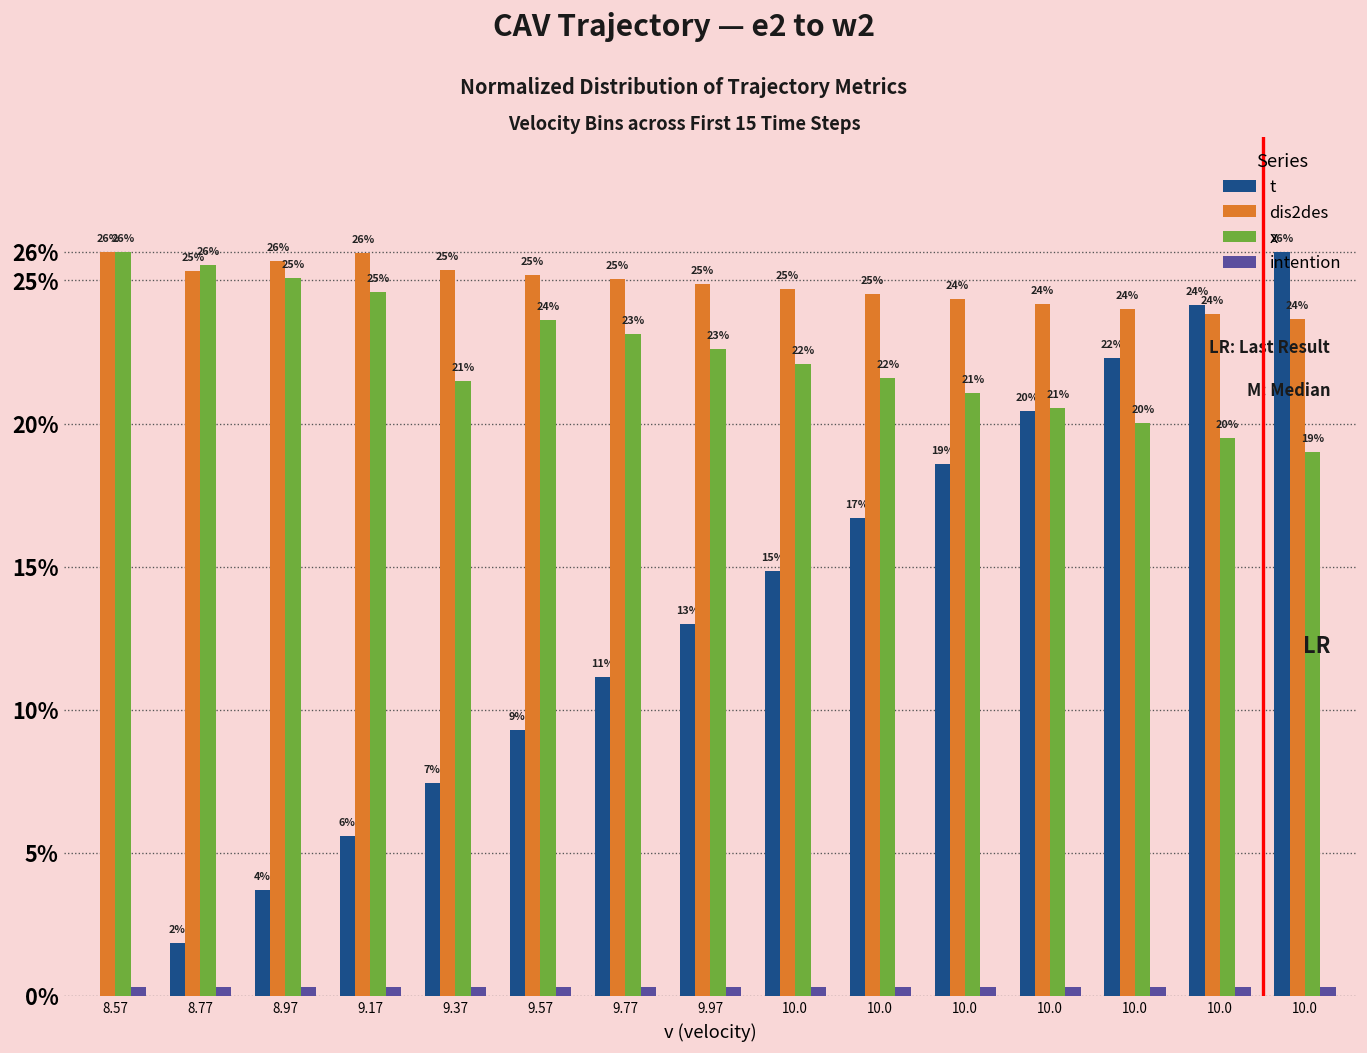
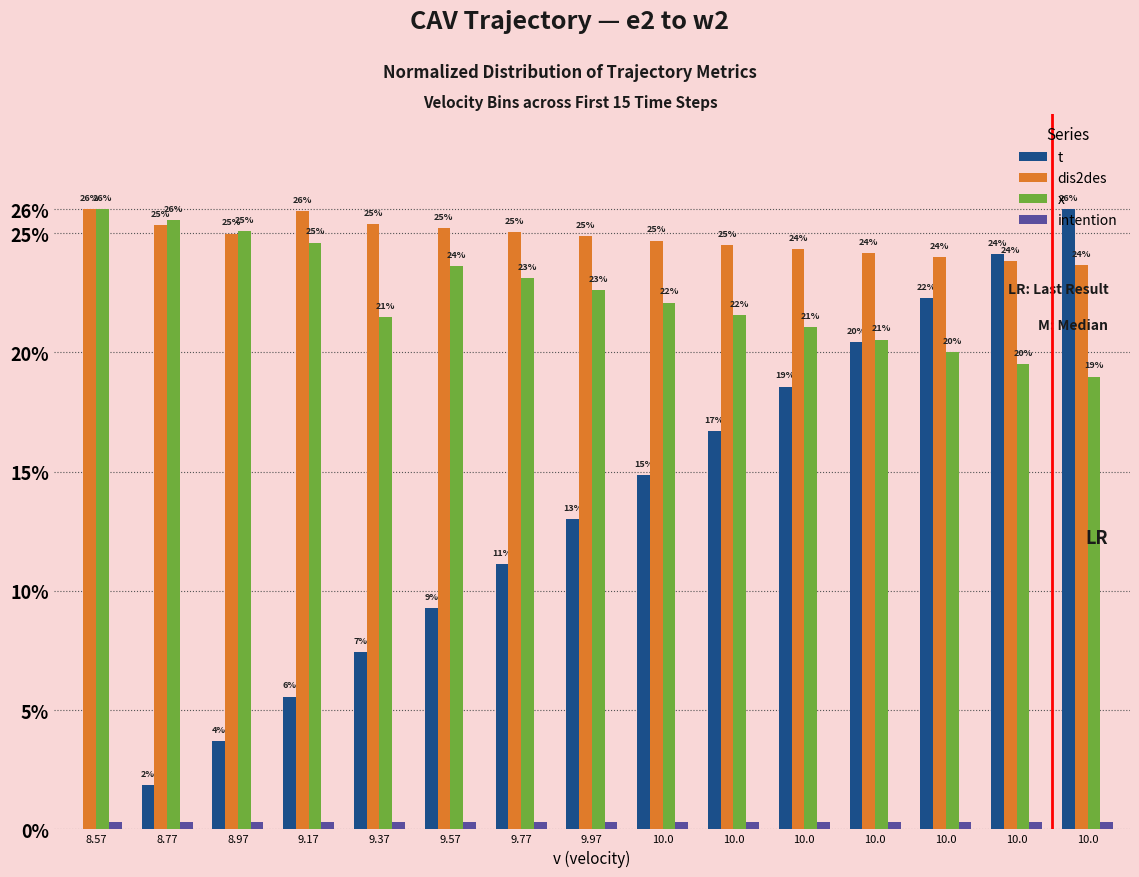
  {
    "t": {
      "8.77": "2%",
      "8.97": "4%",
      "9.17": "6%",
      "9.37": "7%",
      "9.57": "9%",
      "9.77": "11%",
      "9.97": "13%"
    },
    "dis2des": {
      "8.77": "25%",
-     "8.97": "26%",
+     "8.97": "25%",
      "9.17": "26%",
      "9.37": "25%",
      "9.57": "25%",
      "9.77": "25%",
      "9.97": "25%"
    },
    "x": {
      "8.77": "26%",
      "9.17": "25%",
      "9.37": "21%",
      "9.57": "24%",
      "9.77": "23%",
      "9.97": "23%"
    },
    "intention": {
      "8.57": "0.3%",
      "8.77": "0.3%",
      "8.97": "0.3%",
      "9.17": "0.3%",
      "9.37": "0.3%",
      "9.57": "0.3%",
      "9.77": "0.3%",
      "9.97": "0.3%"
    }
  }
